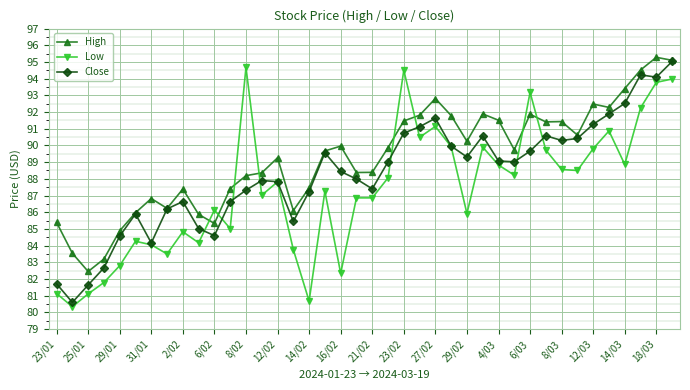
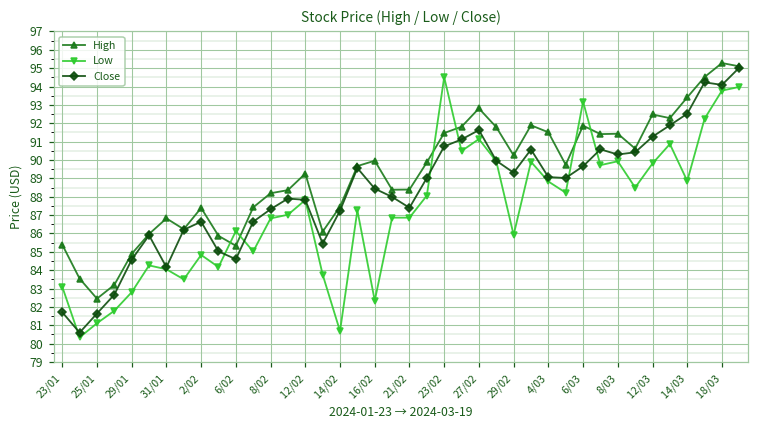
  {
    "Low": {
-     "23/01": 81.1,
+     "23/01": 83.1,
      "25/01": 81.1,
      "29/01": 82.8,
      "2/02": 84.8,
      "6/02": 86.1,
-     "8/02": 94.7,
+     "8/02": 86.8,
      "14/02": 80.7,
      "16/02": 82.3,
      "21/02": 86.9,
      "23/02": 94.5,
      "27/02": 91.1,
      "29/02": 85.9,
      "4/03": 88.8,
      "6/03": 93.2,
-     "8/03": 88.6,
+     "8/03": 89.9,
      "12/03": 89.8,
      "14/03": 88.9,
      "18/03": 93.8
    }
  }
